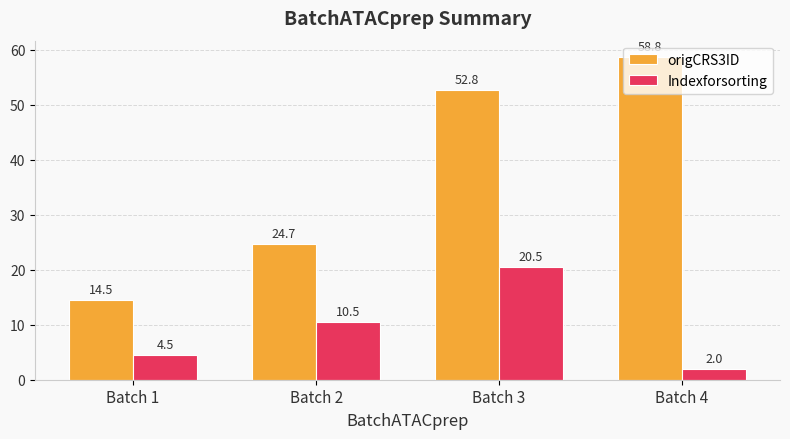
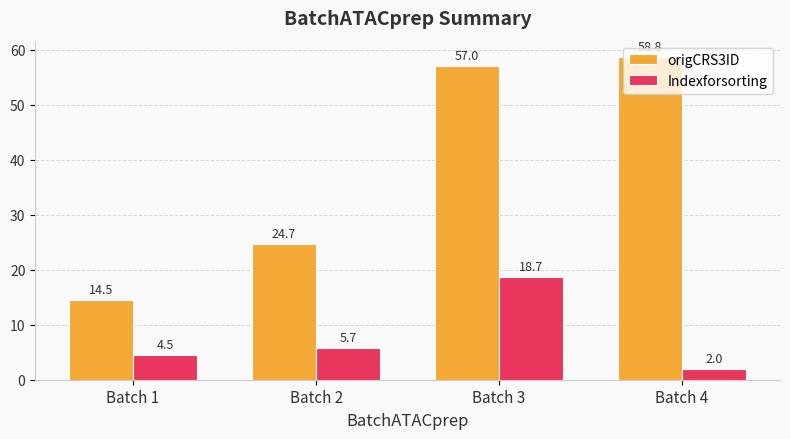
  {
    "origCRS3ID": {
      "Batch 1": 14.5,
      "Batch 2": 24.7,
-     "Batch 3": 52.8
+     "Batch 3": 57.0
    },
    "Indexforsorting": {
      "Batch 1": 4.5,
-     "Batch 2": 10.5,
-     "Batch 3": 20.5,
+     "Batch 2": 5.7,
+     "Batch 3": 18.7,
      "Batch 4": 2.0
    }
  }
